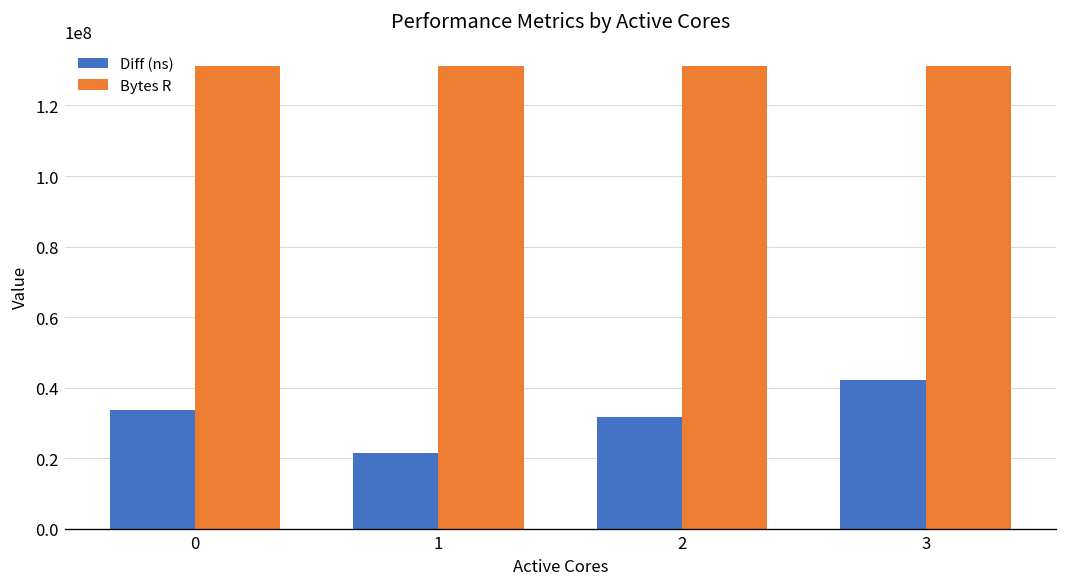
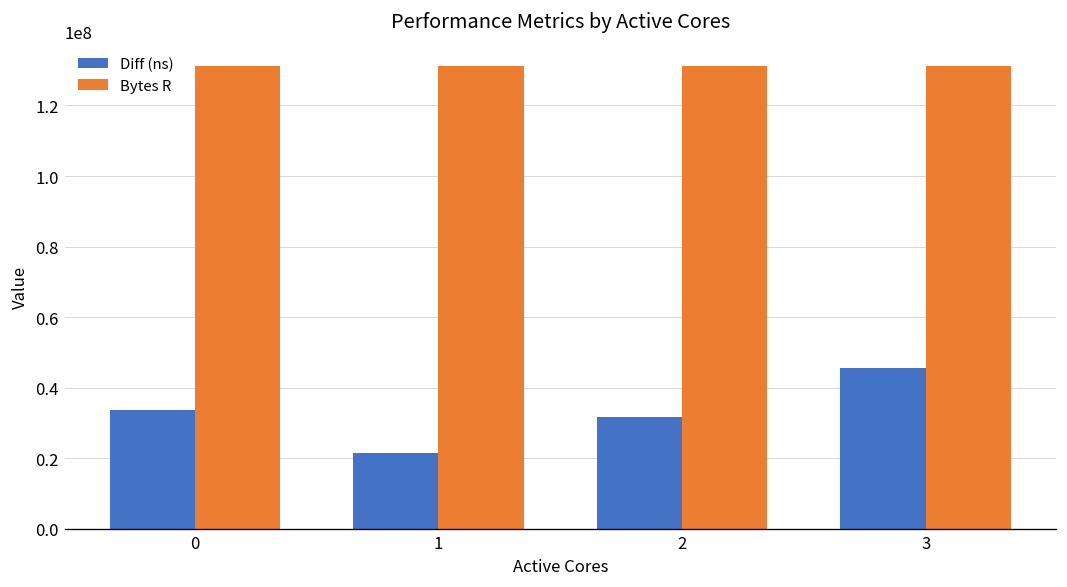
  {
    "Diff (ns)": {
      "0": 34000000,
      "1": 22000000,
      "2": 32000000,
-     "3": 42000000
+     "3": 46000000
    },
    "Bytes R": {
      "0": 131000000,
      "1": 131000000,
      "2": 131000000,
      "3": 131000000
    }
  }
